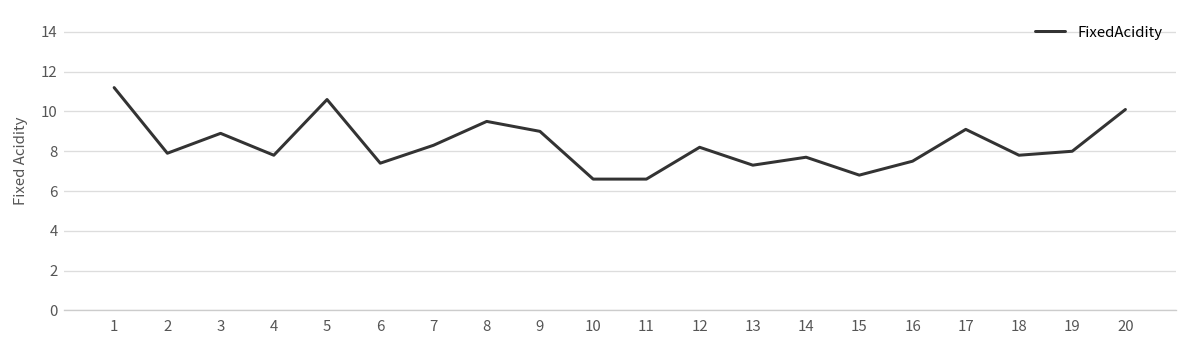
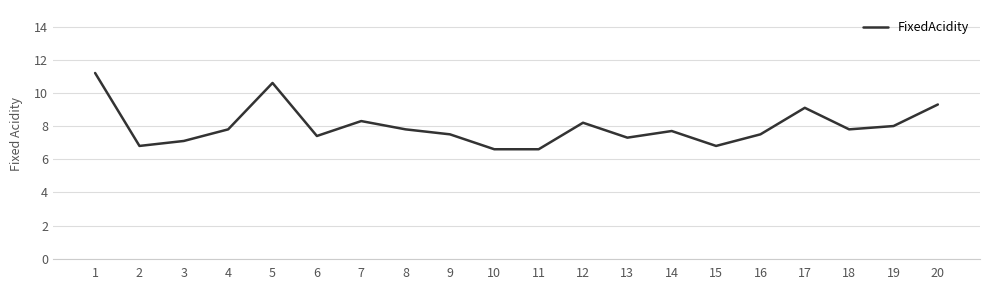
  {
    "1": 11.2,
-   "2": 7.9,
-   "3": 8.9,
+   "2": 6.8,
+   "3": 7.1,
    "4": 7.8,
    "5": 10.6,
    "6": 7.4,
    "7": 8.3,
-   "8": 9.5,
-   "9": 9.0,
+   "8": 7.8,
+   "9": 7.5,
    "10": 6.6,
    "11": 6.6,
    "12": 8.2,
    "13": 7.3,
    "14": 7.7,
    "15": 6.8,
    "16": 7.5,
    "17": 9.1,
    "18": 7.8,
    "19": 8.0,
-   "20": 10.1
+   "20": 9.3
  }
